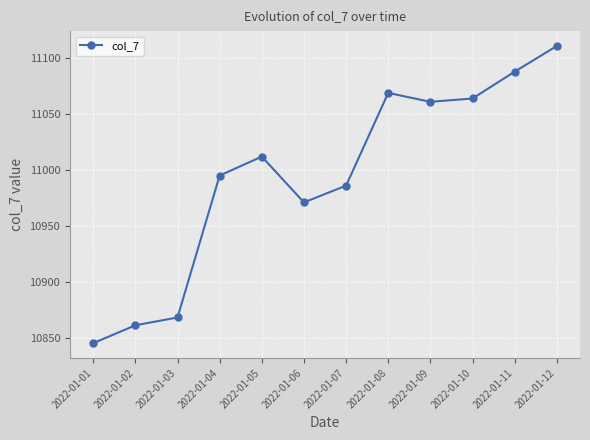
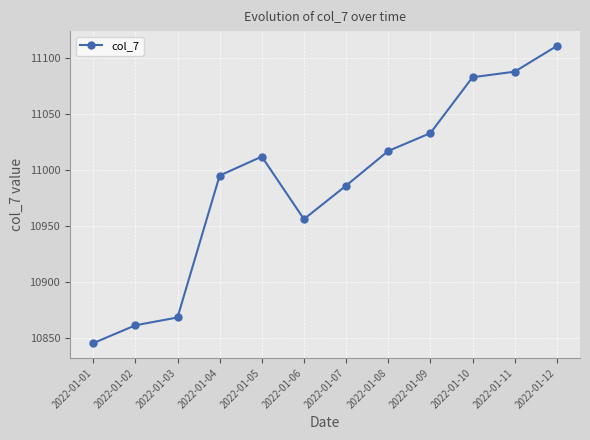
  {
    "2022-01-01": 10845,
    "2022-01-02": 10861,
    "2022-01-03": 10868,
    "2022-01-04": 10995,
    "2022-01-05": 11012,
-   "2022-01-06": 10971,
+   "2022-01-06": 10956,
    "2022-01-07": 10986,
-   "2022-01-08": 11069,
-   "2022-01-09": 11061,
-   "2022-01-10": 11064,
+   "2022-01-08": 11017,
+   "2022-01-09": 11033,
+   "2022-01-10": 11083,
    "2022-01-11": 11088,
    "2022-01-12": 11111
  }
